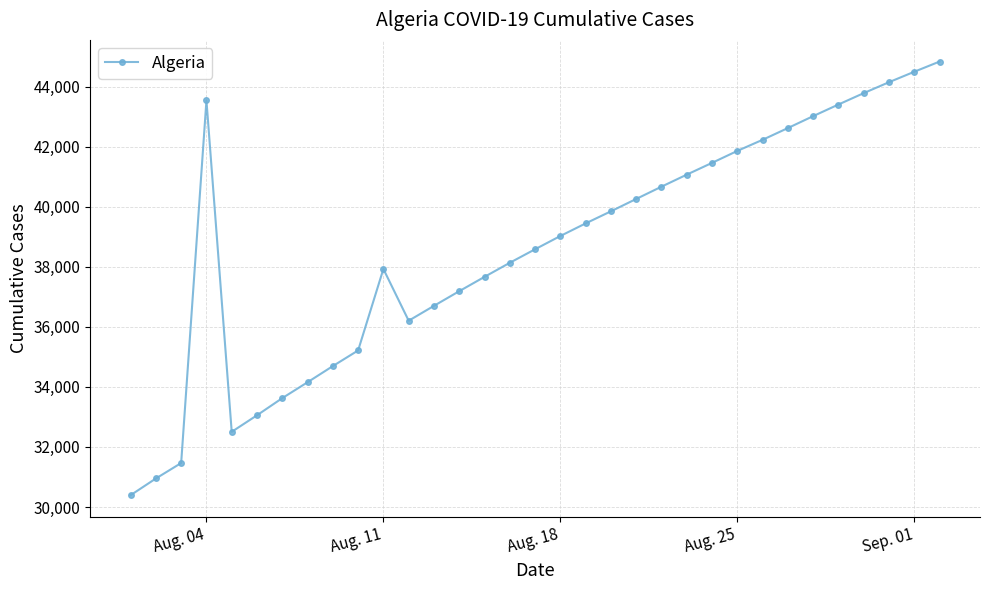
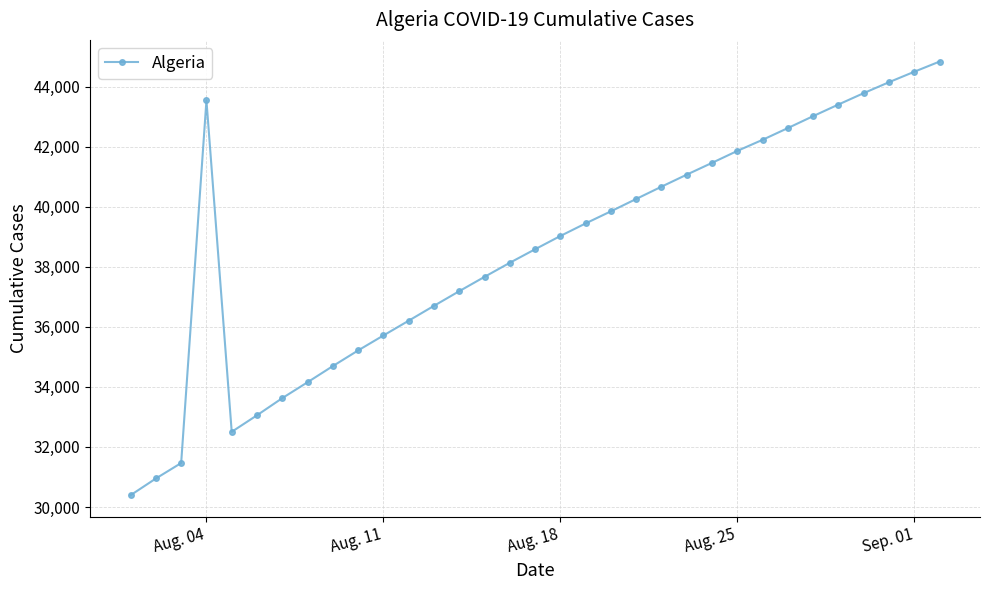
  {
    "Aug. 04": "43,500",
-   "Aug. 11": "37,900",
+   "Aug. 11": "35,700",
    "Aug. 18": "39,000",
    "Aug. 25": "41,900",
    "Sep. 01": "44,500"
  }
